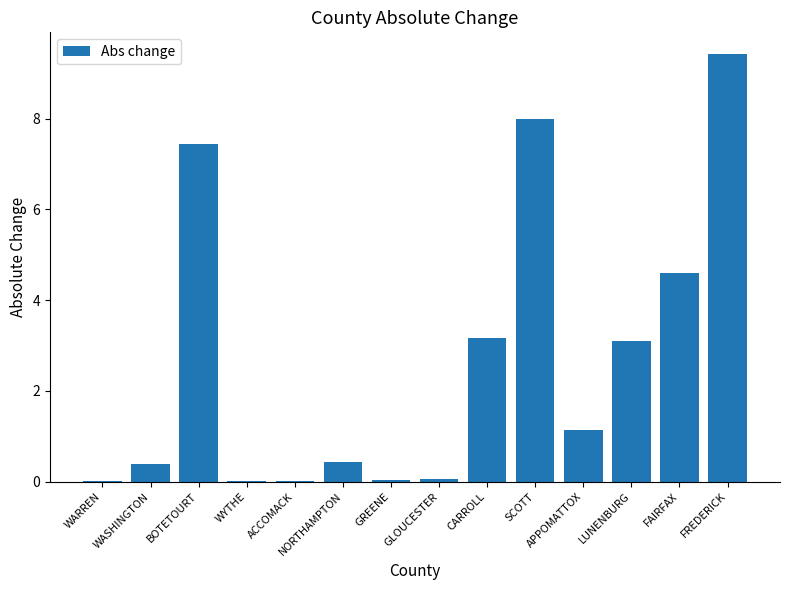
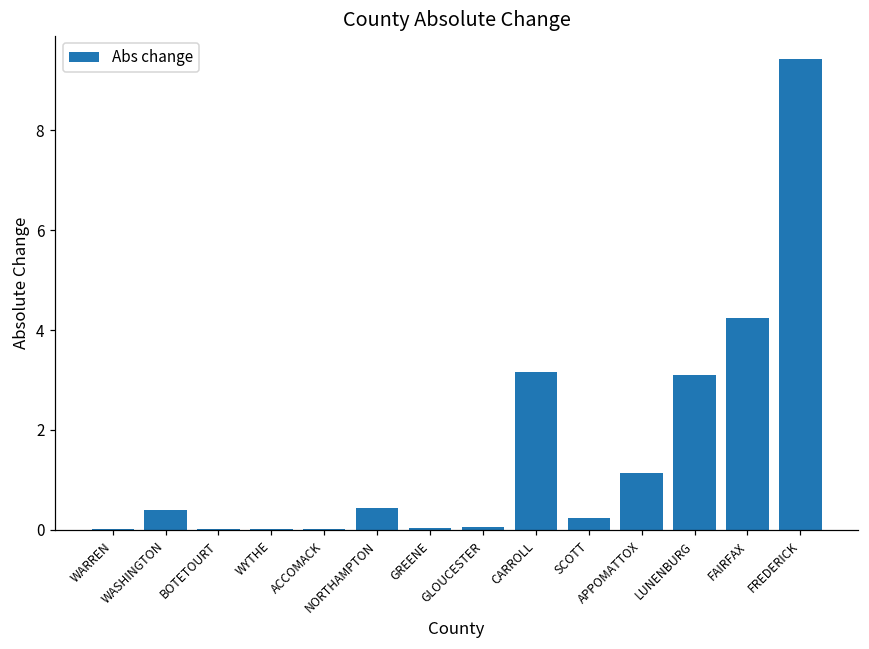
  {
    "WASHINGTON": 0.4,
-   "BOTETOURT": 7.4,
+   "BOTETOURT": 0.0,
    "NORTHAMPTON": 0.4,
    "GLOUCESTER": 0.1,
    "CARROLL": 3.2,
-   "SCOTT": 8.0,
+   "SCOTT": 0.2,
    "APPOMATTOX": 1.1,
    "LUNENBURG": 3.1,
-   "FAIRFAX": 4.6,
+   "FAIRFAX": 4.3,
    "FREDERICK": 9.4
  }
